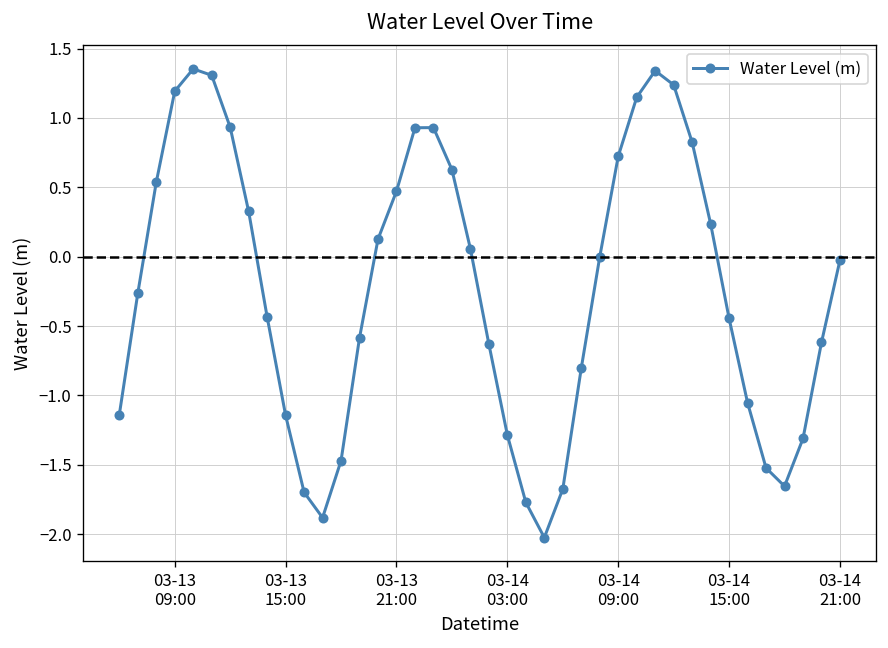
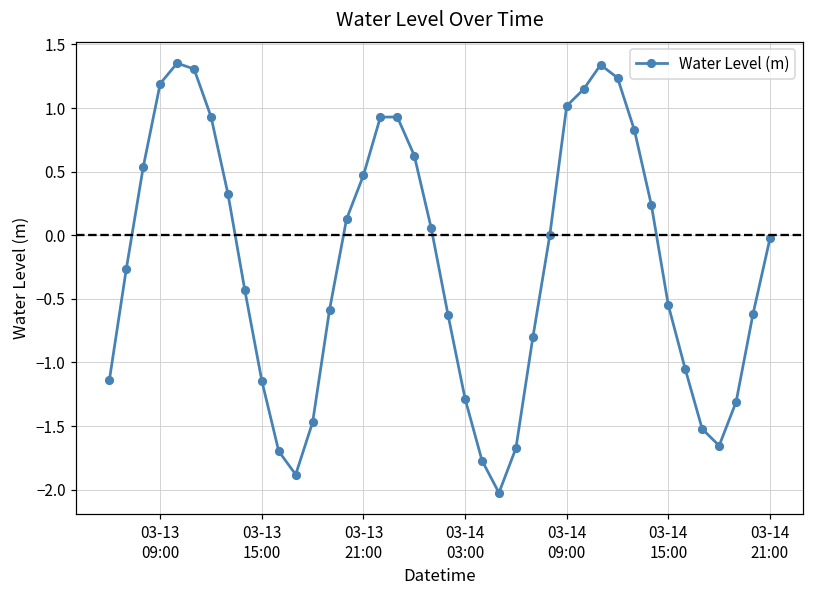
  {
    "03-13 09:00": 1.19,
    "03-13 15:00": -1.14,
    "03-13 21:00": 0.47,
    "03-14 03:00": -1.29,
-   "03-14 09:00": 0.72,
-   "03-14 15:00": -0.44,
+   "03-14 09:00": 1.02,
+   "03-14 15:00": -0.55,
    "03-14 21:00": -0.03
  }
